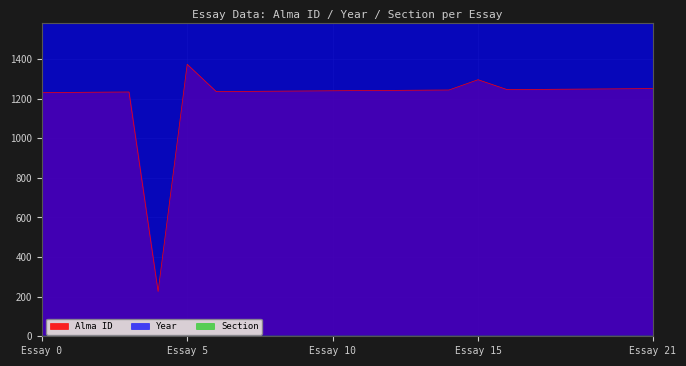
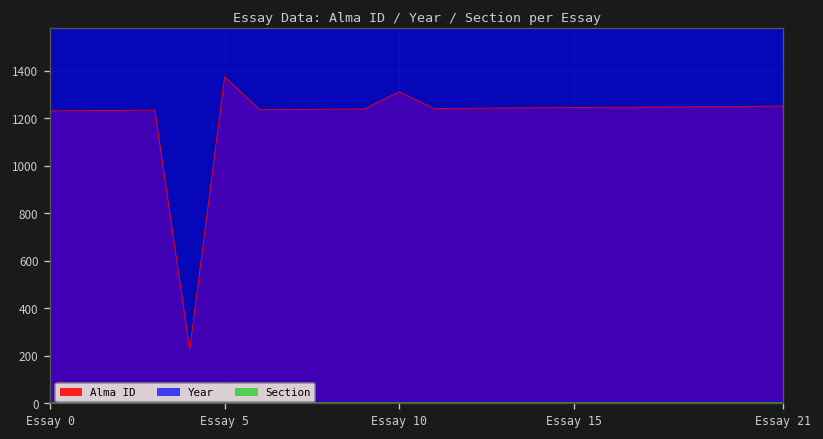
  {
    "Alma ID": {
      "Essay 0": 1230,
      "Essay 5": 1370,
-     "Essay 10": 1240,
-     "Essay 15": 1300,
+     "Essay 10": 1310,
+     "Essay 15": 1250,
      "Essay 21": 1250
    },
    "Section": {
      "Essay 0": 0,
      "Essay 5": 0,
      "Essay 10": 0,
      "Essay 15": 0,
      "Essay 21": 0
    }
  }
